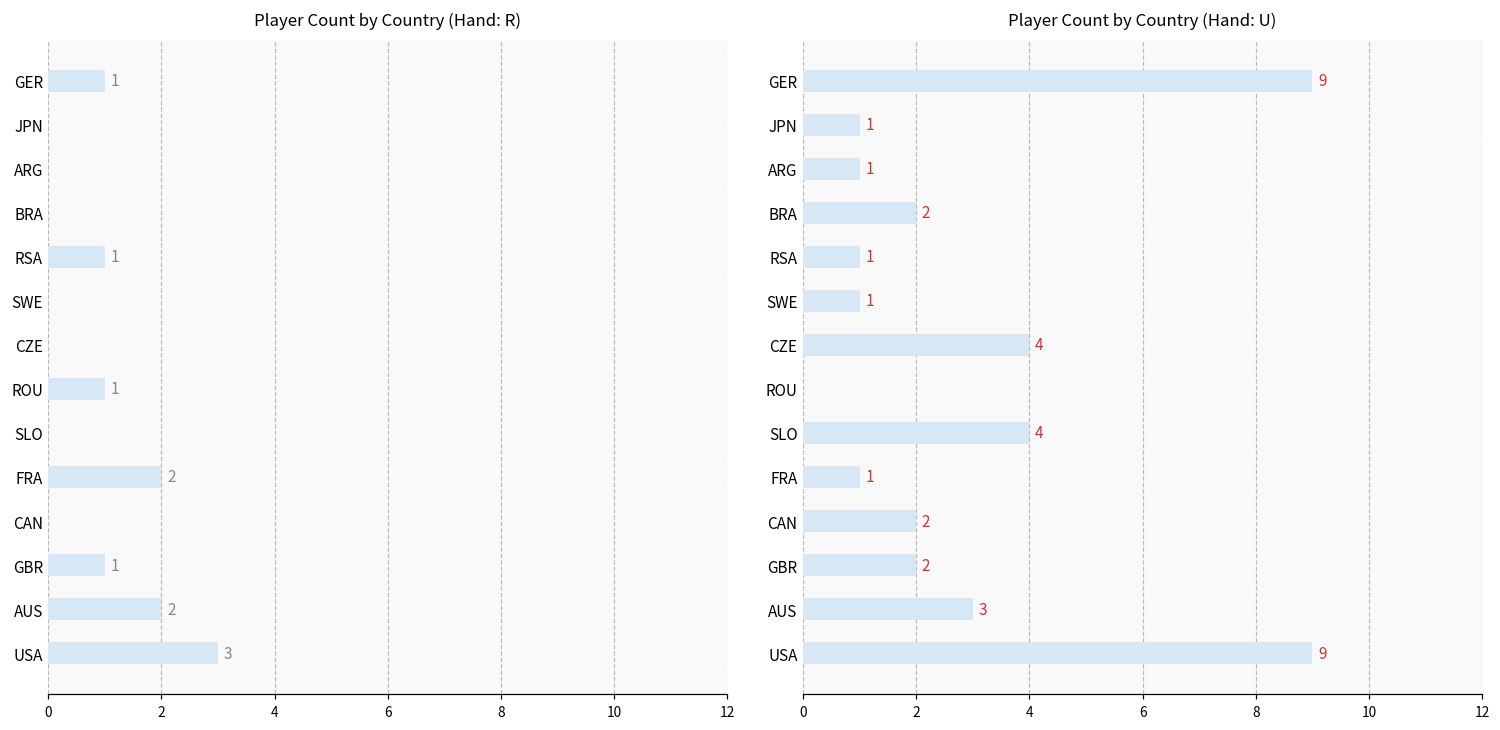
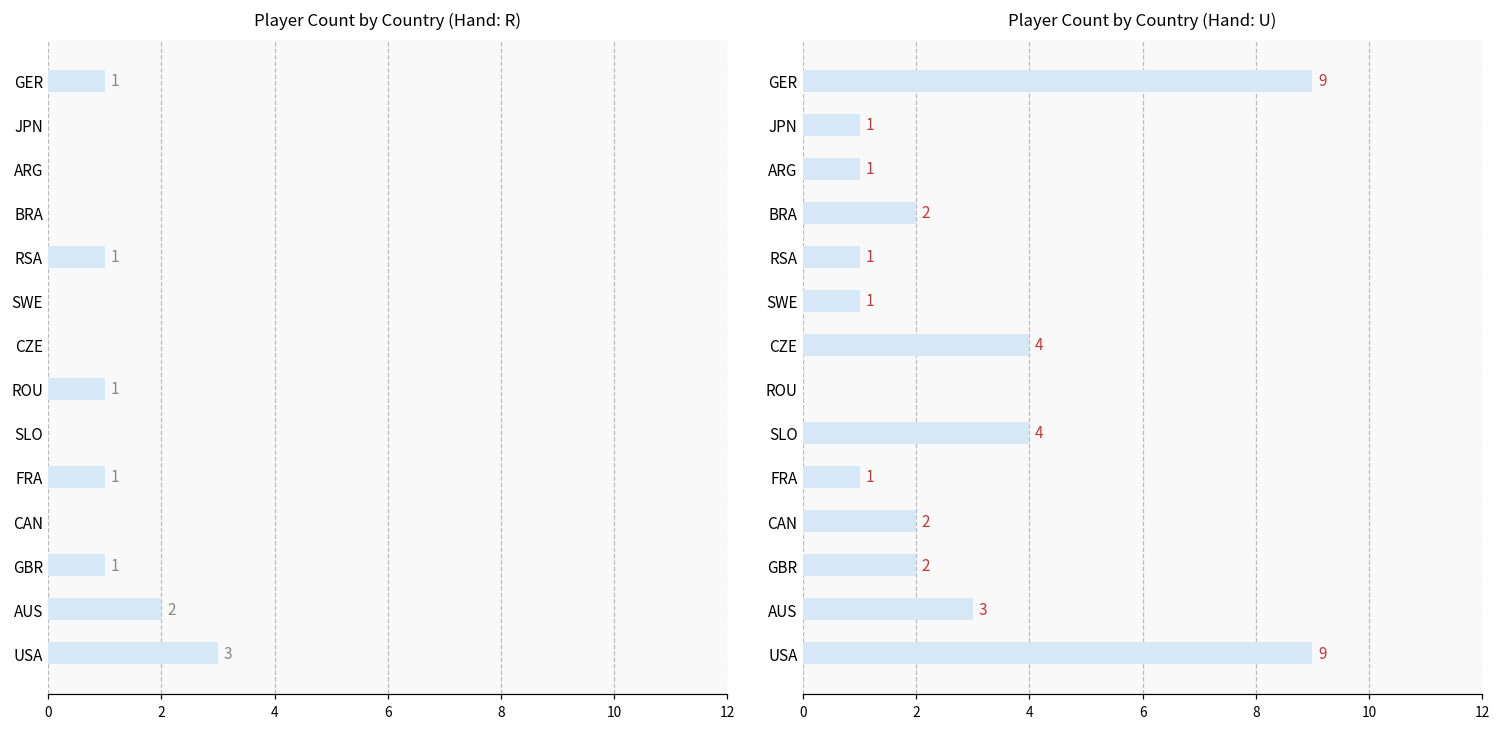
  {
    "Player Count by Country (Hand: R)": {
      "GER": 1,
      "RSA": 1,
      "ROU": 1,
-     "FRA": 2,
+     "FRA": 1,
      "GBR": 1,
      "AUS": 2,
      "USA": 3
    },
    "Player Count by Country (Hand: U)": {
      "GER": 9,
      "JPN": 1,
      "ARG": 1,
      "BRA": 2,
      "RSA": 1,
      "SWE": 1,
      "CZE": 4,
      "SLO": 4,
      "FRA": 1,
      "CAN": 2,
      "GBR": 2,
      "AUS": 3,
      "USA": 9
    }
  }
